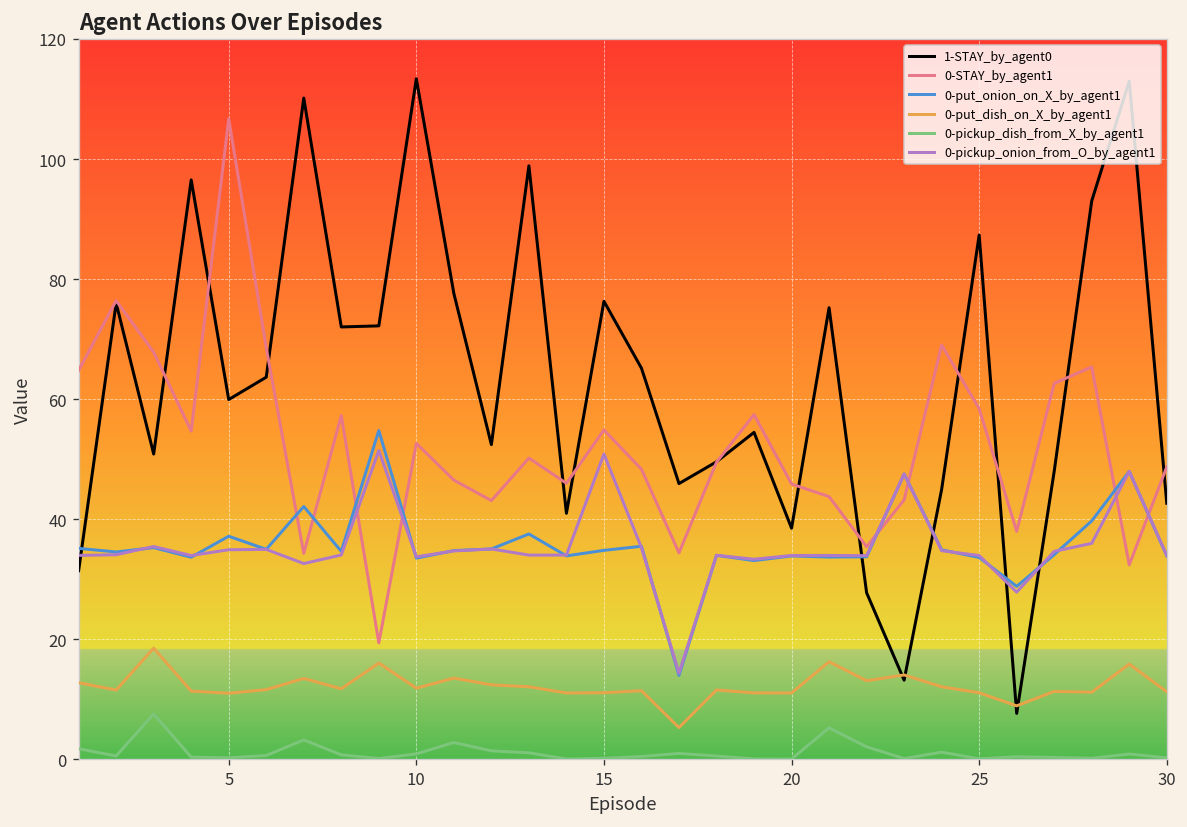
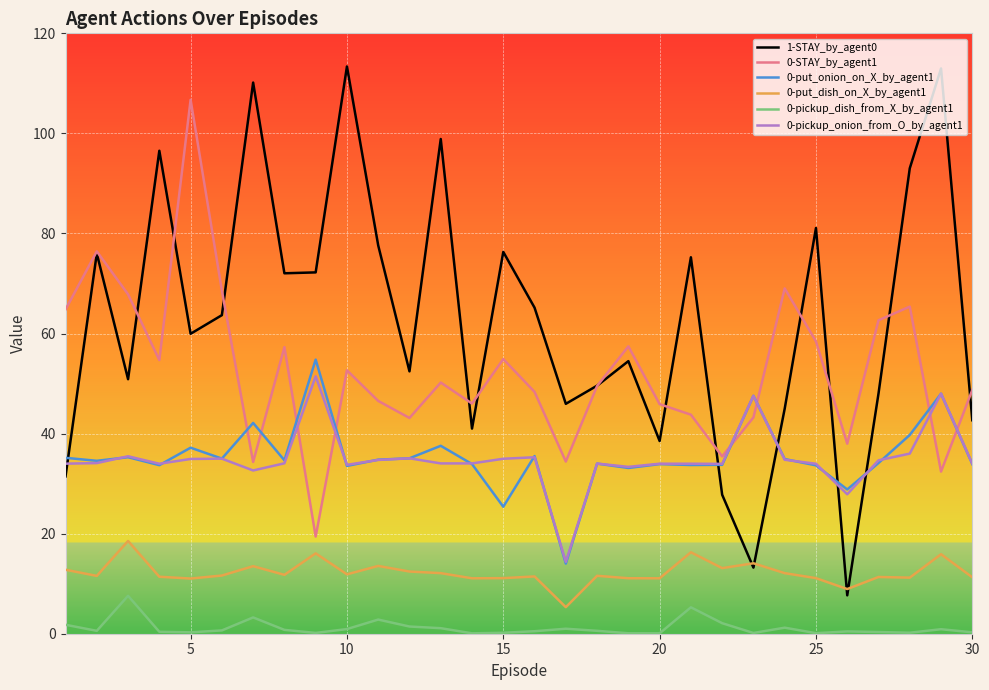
  {
    "1-STAY_by_agent0": {
      "5": 60,
      "10": 113,
      "15": 76,
      "20": 39,
-     "25": 87,
+     "25": 81,
      "30": 43
    },
    "0-STAY_by_agent1": {
      "5": 107,
      "10": 53,
      "15": 55,
      "20": 46,
      "25": 58,
      "30": 49
    },
    "0-put_onion_on_X_by_agent1": {
      "5": 37,
-     "15": 35
+     "15": 25
    },
    "0-put_dish_on_X_by_agent1": {
      "5": 11,
      "10": 12,
      "15": 11,
      "20": 11,
      "25": 11,
      "30": 11
    },
    "0-pickup_dish_from_X_by_agent1": {
      "5": 0,
      "10": 1,
      "15": 0,
      "20": 0,
      "25": 0,
      "30": 0
    },
    "0-pickup_onion_from_O_by_agent1": {
      "5": 35,
-     "15": 51
+     "15": 35
    }
  }
